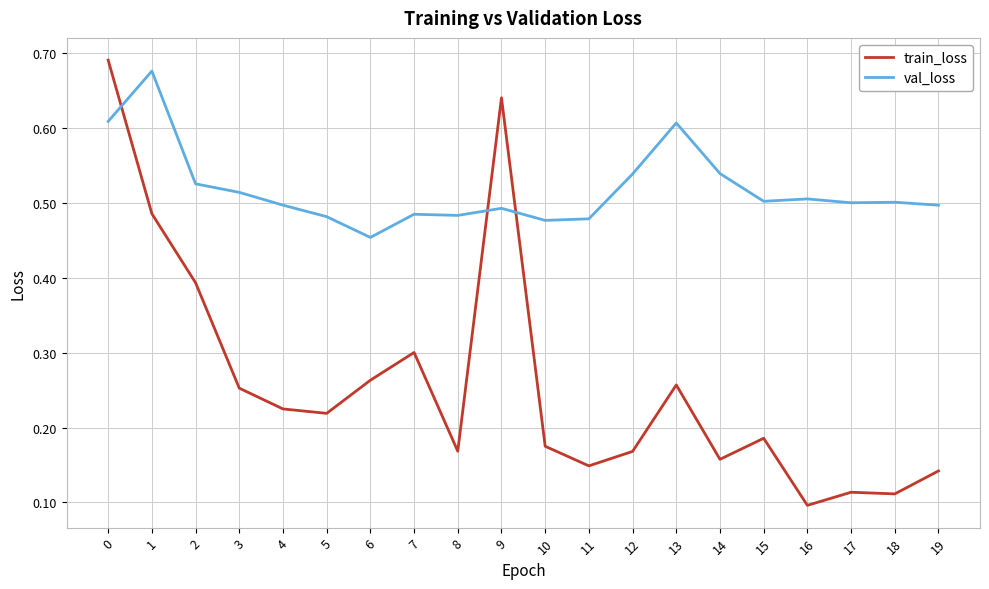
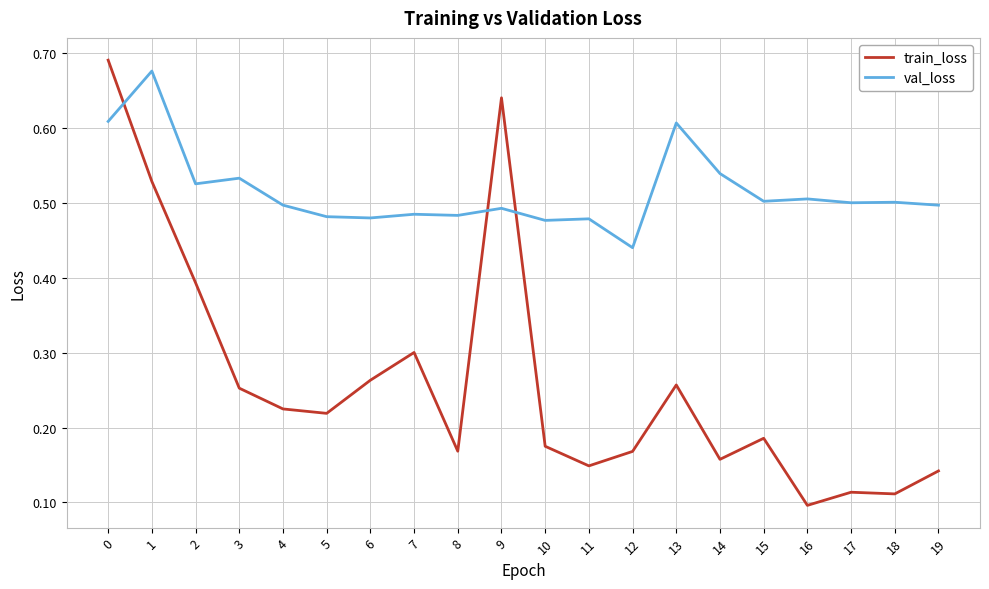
  {
    "train_loss": {
      "0": 0.69,
-     "1": 0.49,
+     "1": 0.53,
      "2": 0.39,
      "3": 0.25,
      "4": 0.22,
      "5": 0.22,
      "6": 0.26,
      "7": 0.30,
      "8": 0.17,
      "9": 0.64,
      "10": 0.17,
      "11": 0.15,
      "12": 0.17,
      "13": 0.26,
      "14": 0.16,
      "15": 0.19,
      "16": 0.10,
      "17": 0.11,
      "18": 0.11,
      "19": 0.14
    },
    "val_loss": {
      "0": 0.61,
      "1": 0.68,
      "2": 0.53,
-     "3": 0.51,
+     "3": 0.53,
      "4": 0.50,
      "5": 0.48,
-     "6": 0.45,
+     "6": 0.48,
      "7": 0.48,
      "8": 0.48,
      "9": 0.49,
      "10": 0.48,
      "11": 0.48,
-     "12": 0.54,
+     "12": 0.44,
      "13": 0.61,
      "14": 0.54,
      "15": 0.50,
      "16": 0.51,
      "17": 0.50,
      "18": 0.50,
      "19": 0.50
    }
  }
